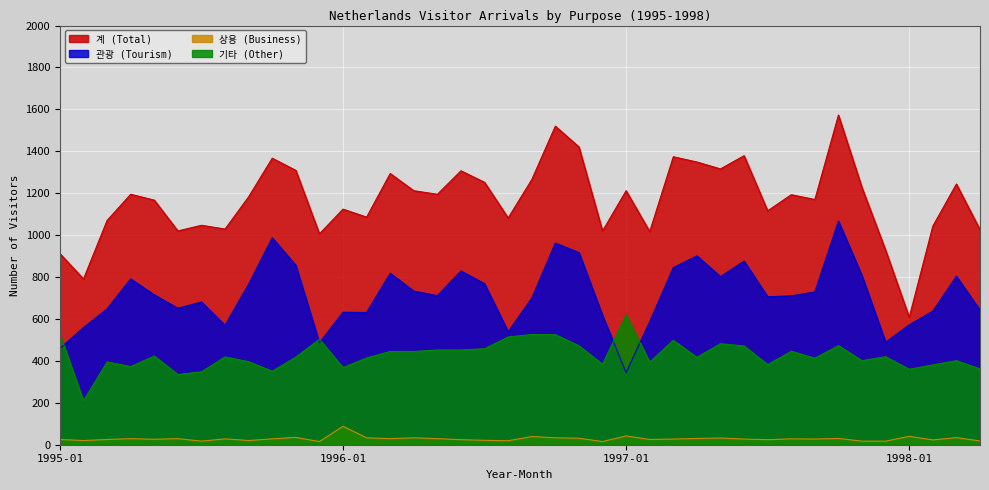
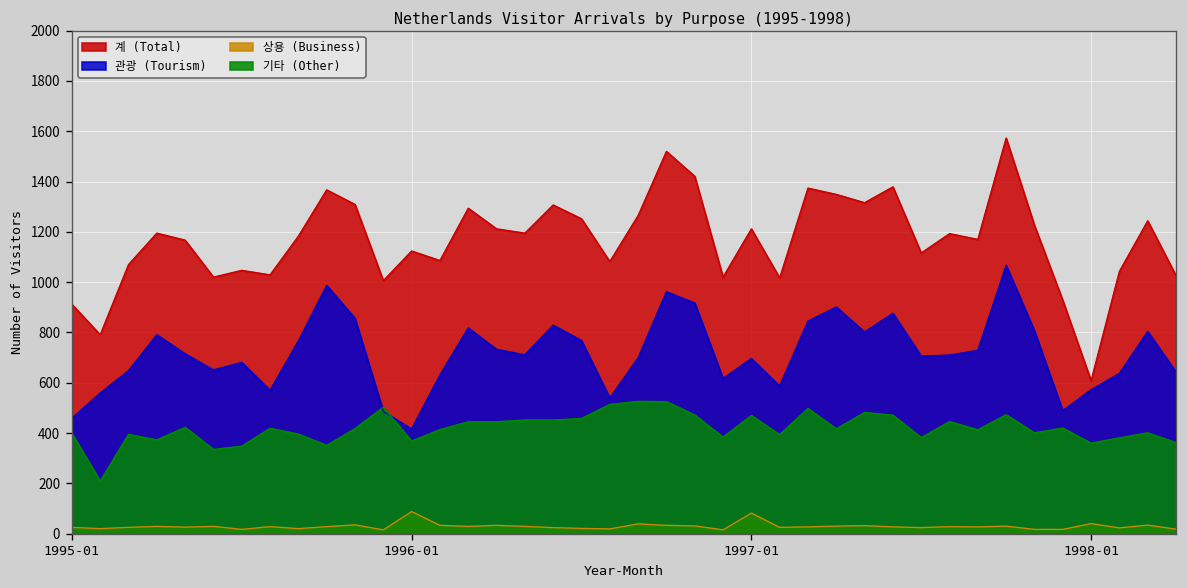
  {
    "계 (Total)": {
      "1995-01": 910,
      "1996-01": 1120,
      "1997-01": 1210,
      "1998-01": 610
    },
    "관광 (Tourism)": {
      "1995-01": 460,
-     "1996-01": 630,
-     "1997-01": 340,
+     "1996-01": 420,
+     "1997-01": 700,
      "1998-01": 570
    },
    "상용 (Business)": {
      "1995-01": 30,
      "1996-01": 90,
-     "1997-01": 40,
+     "1997-01": 80,
      "1998-01": 40
    },
    "기타 (Other)": {
-     "1995-01": 530,
+     "1995-01": 400,
      "1996-01": 370,
-     "1997-01": 620,
+     "1997-01": 470,
      "1998-01": 360
    }
  }
